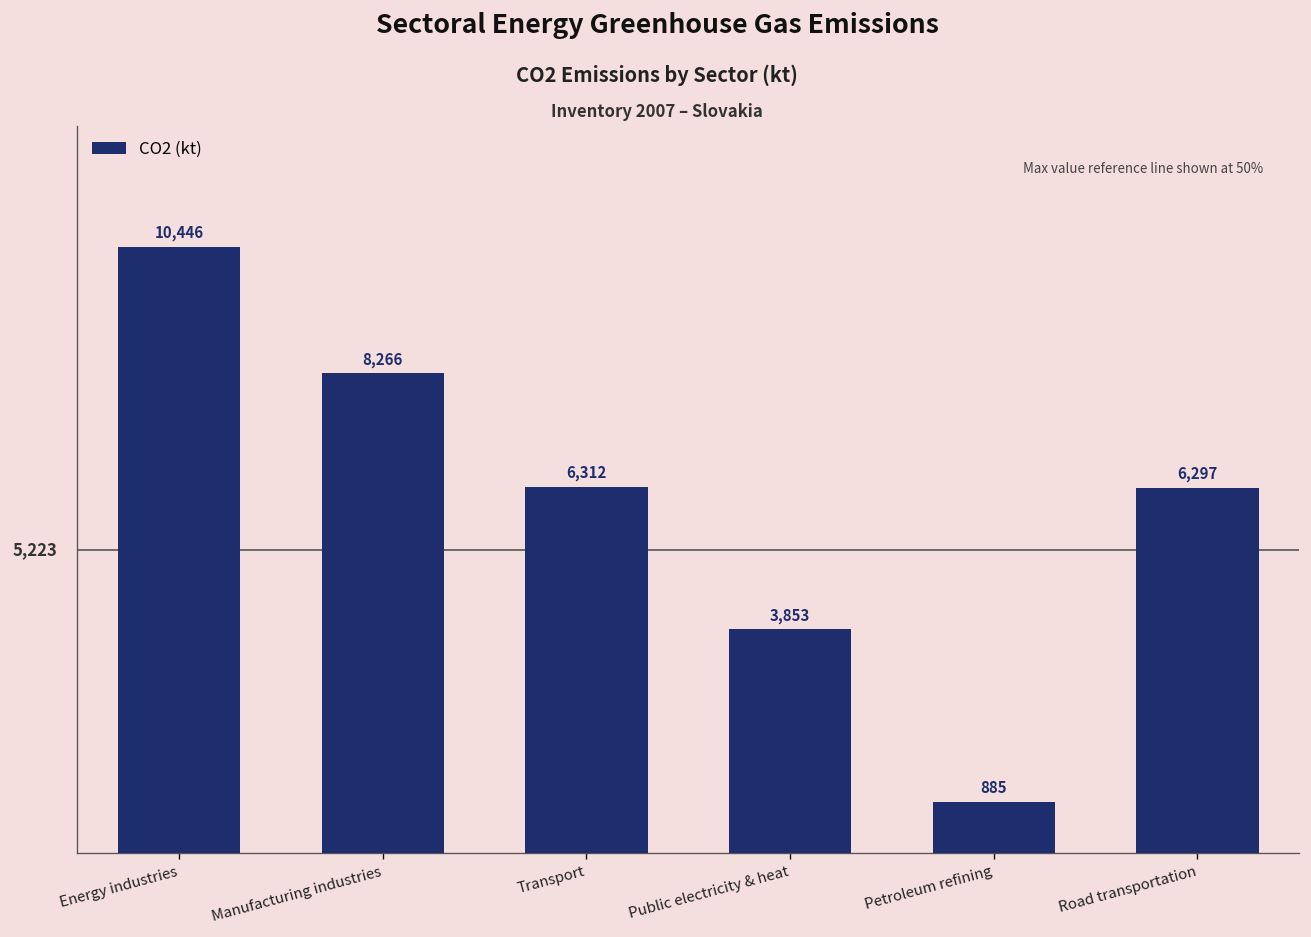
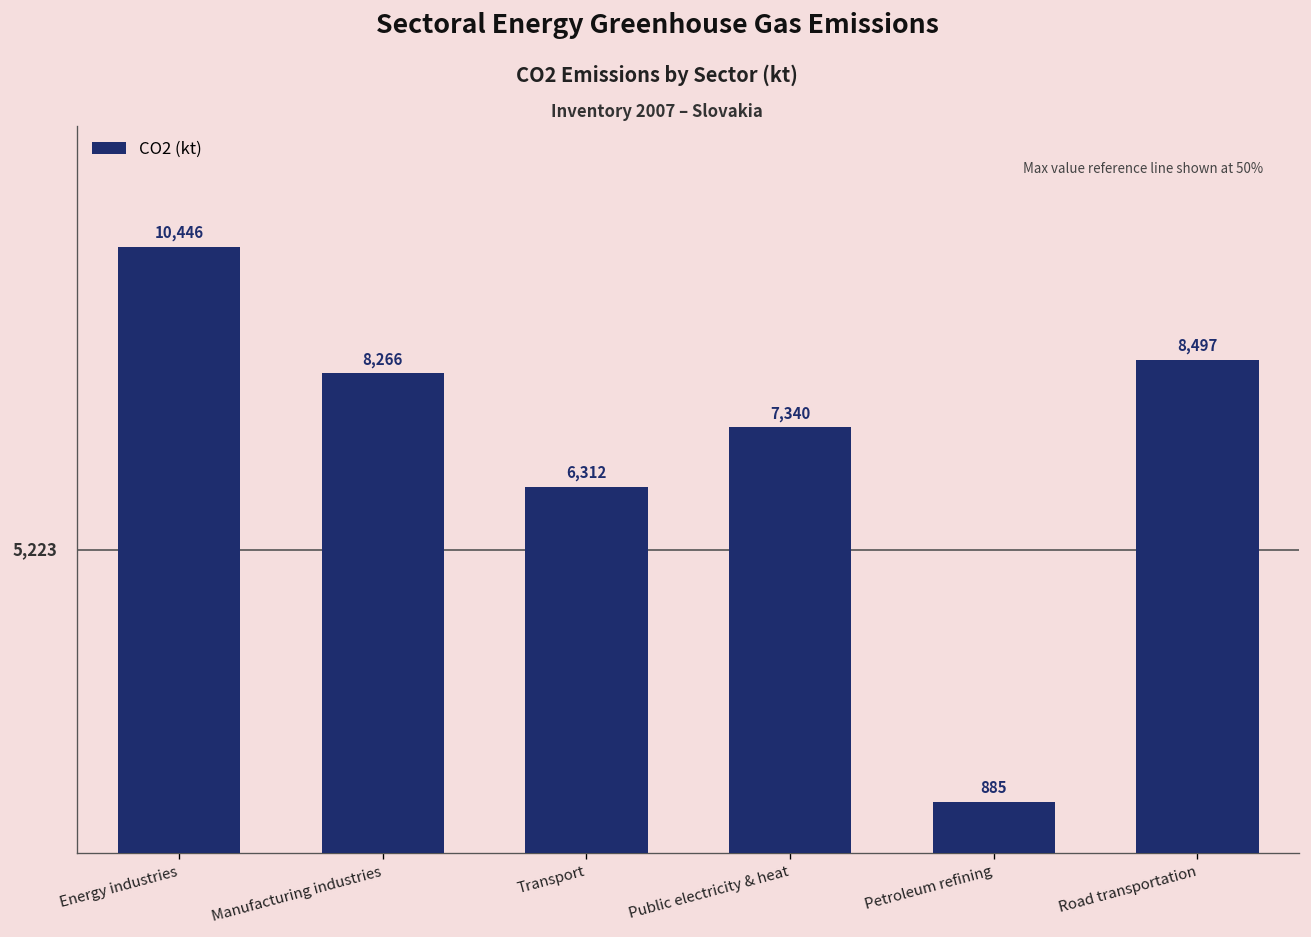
  {
    "Energy industries": "10,446",
    "Manufacturing industries": "8,266",
    "Transport": "6,312",
-   "Public electricity & heat": "3,853",
+   "Public electricity & heat": "7,340",
    "Petroleum refining": "885",
-   "Road transportation": "6,297"
+   "Road transportation": "8,497"
  }
